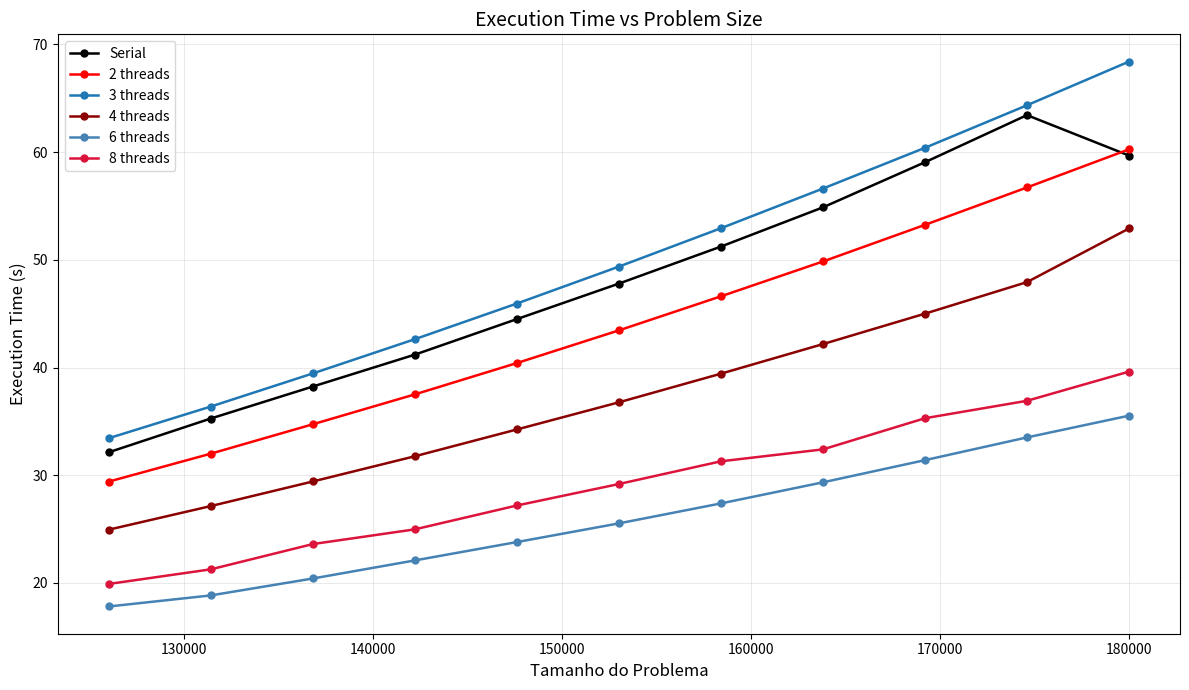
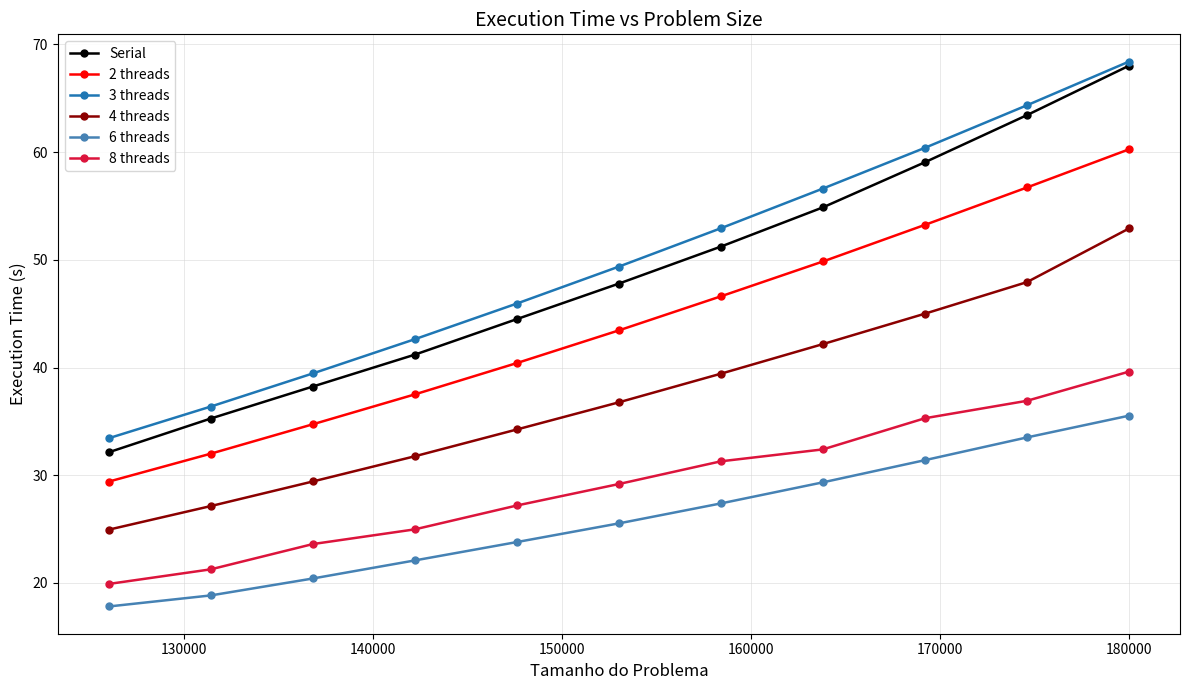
  {
    "Serial": {
-     "180000": 59.7
+     "180000": 68.0
    },
    "2 threads": {
      "180000": 60.3
    },
    "4 threads": {
      "180000": 52.9
    },
    "8 threads": {
      "180000": 39.6
    }
  }
